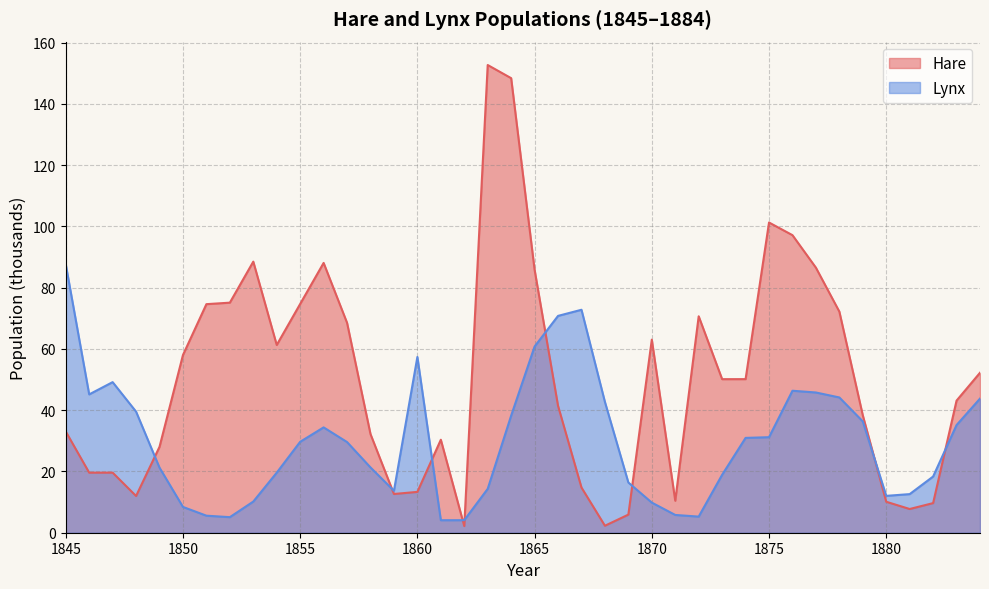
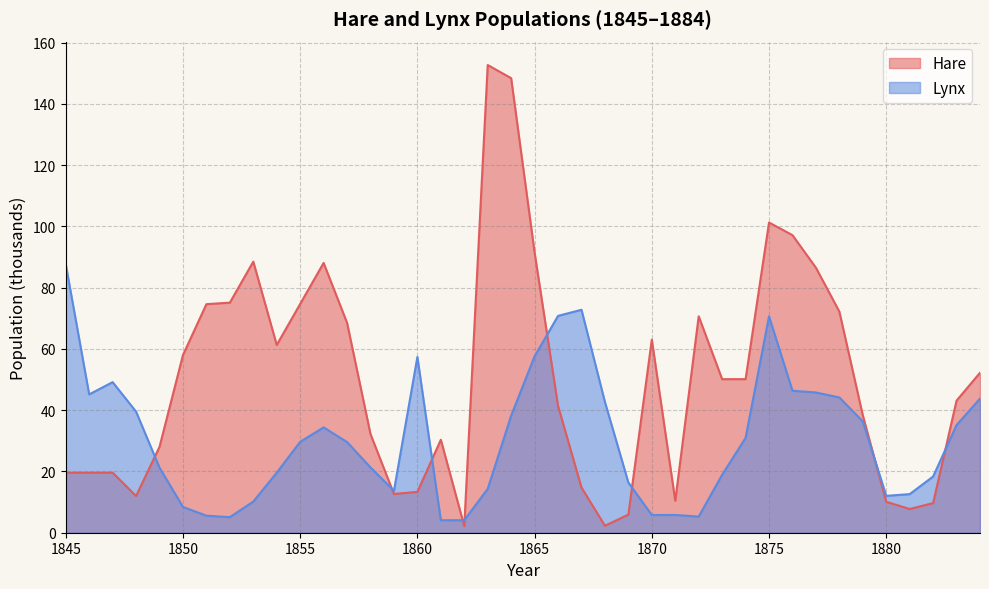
  {
    "Hare": {
-     "1845": 33,
+     "1845": 20,
      "1850": 58,
      "1855": 75,
      "1860": 13,
-     "1865": 86,
+     "1865": 91,
      "1870": 63,
      "1875": 101,
      "1880": 10
    },
    "Lynx": {
      "1845": 88,
      "1850": 8,
      "1855": 30,
      "1860": 57,
-     "1865": 61,
-     "1870": 10,
-     "1875": 31,
+     "1865": 58,
+     "1870": 6,
+     "1875": 71,
      "1880": 12
    }
  }
